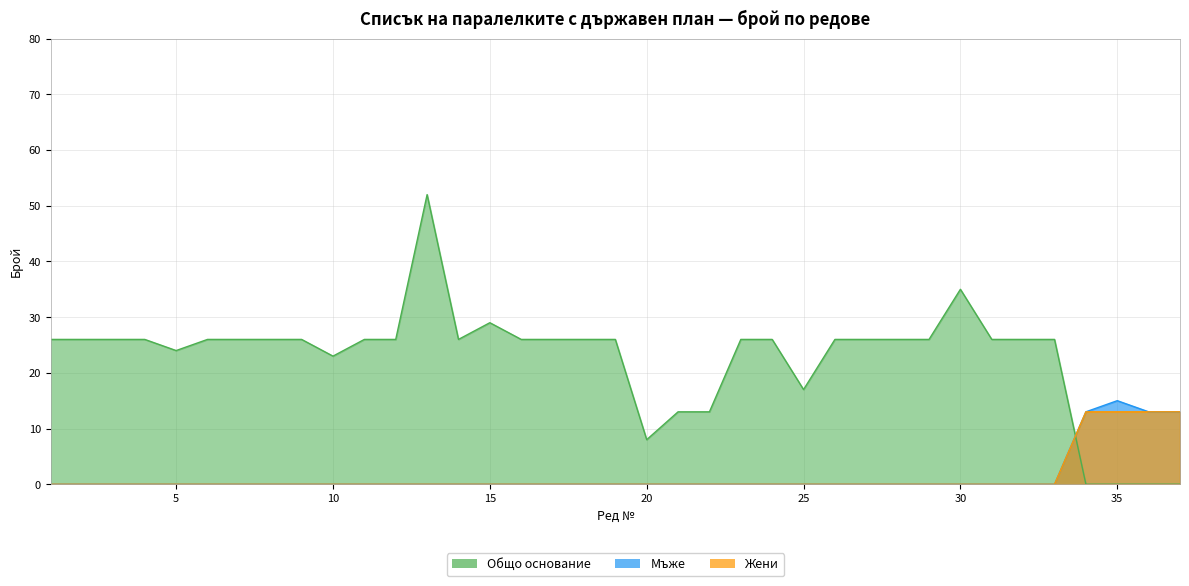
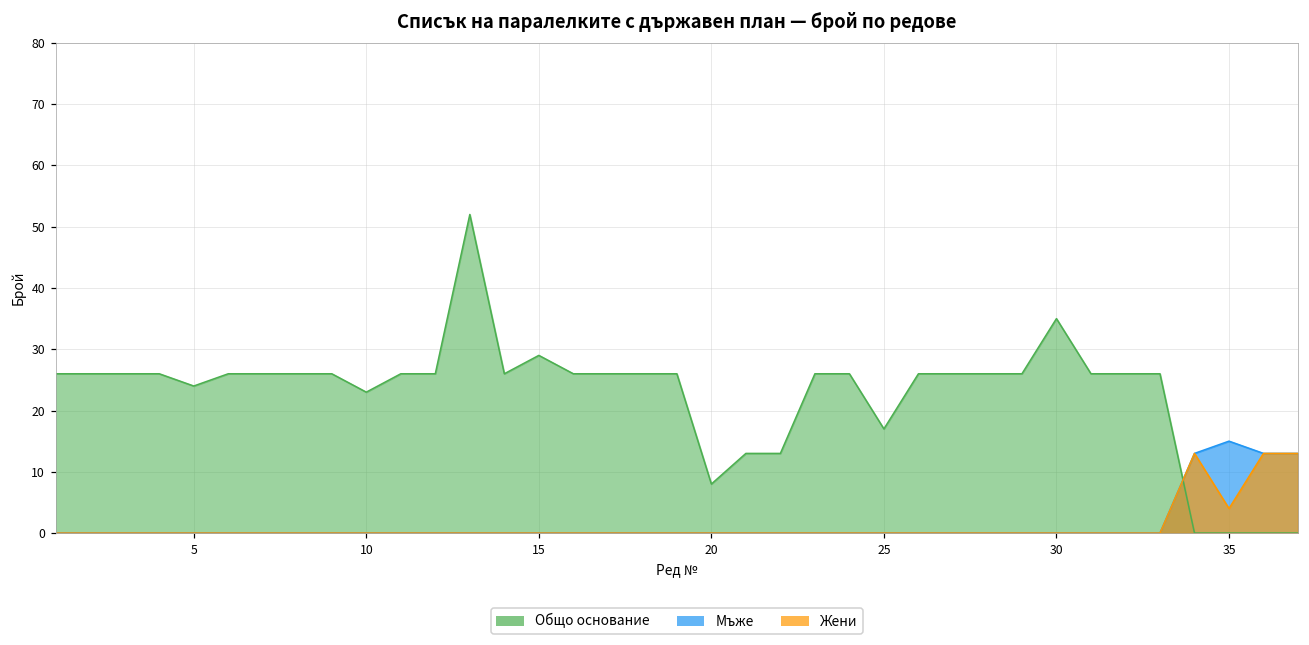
  {
    "Общо основание": {
      "5": 24,
      "10": 23,
      "15": 29,
      "20": 8,
      "25": 17,
      "30": 35,
      "35": 0
    },
    "Мъже": {
      "35": 15
    },
    "Жени": {
-     "35": 13
+     "35": 4
    }
  }
